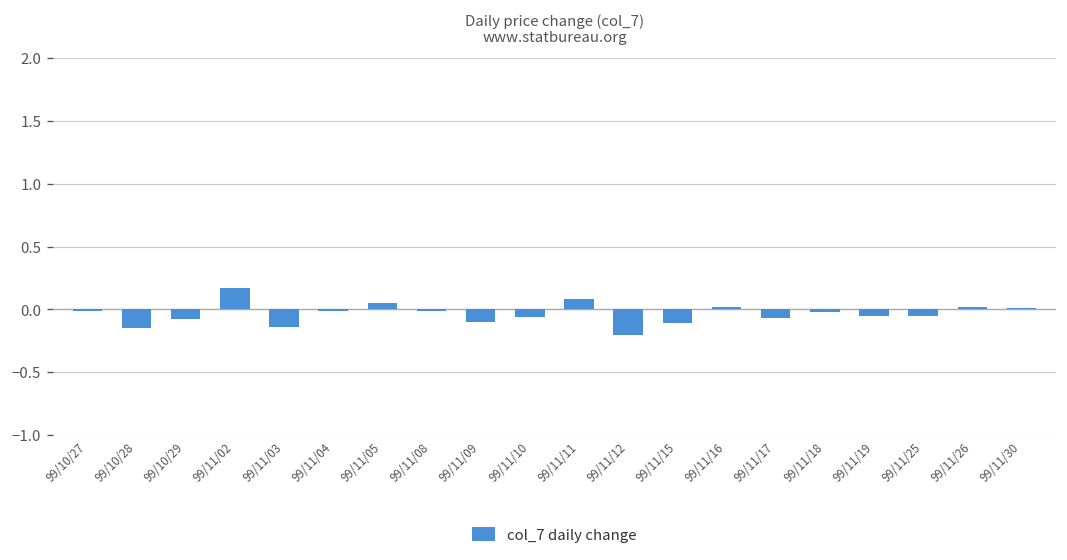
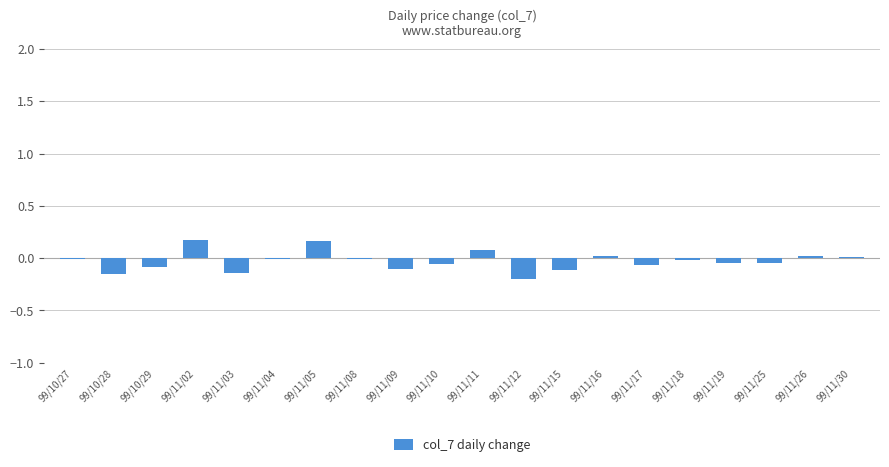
  {
    "99/10/28": -0.15,
    "99/10/29": -0.08,
    "99/11/02": 0.17,
    "99/11/03": -0.14,
-   "99/11/05": 0.05,
+   "99/11/05": 0.16,
    "99/11/09": -0.10,
    "99/11/10": -0.06,
    "99/11/11": 0.08,
    "99/11/12": -0.20,
    "99/11/15": -0.11,
    "99/11/17": -0.07,
    "99/11/19": -0.05,
    "99/11/25": -0.05
  }
